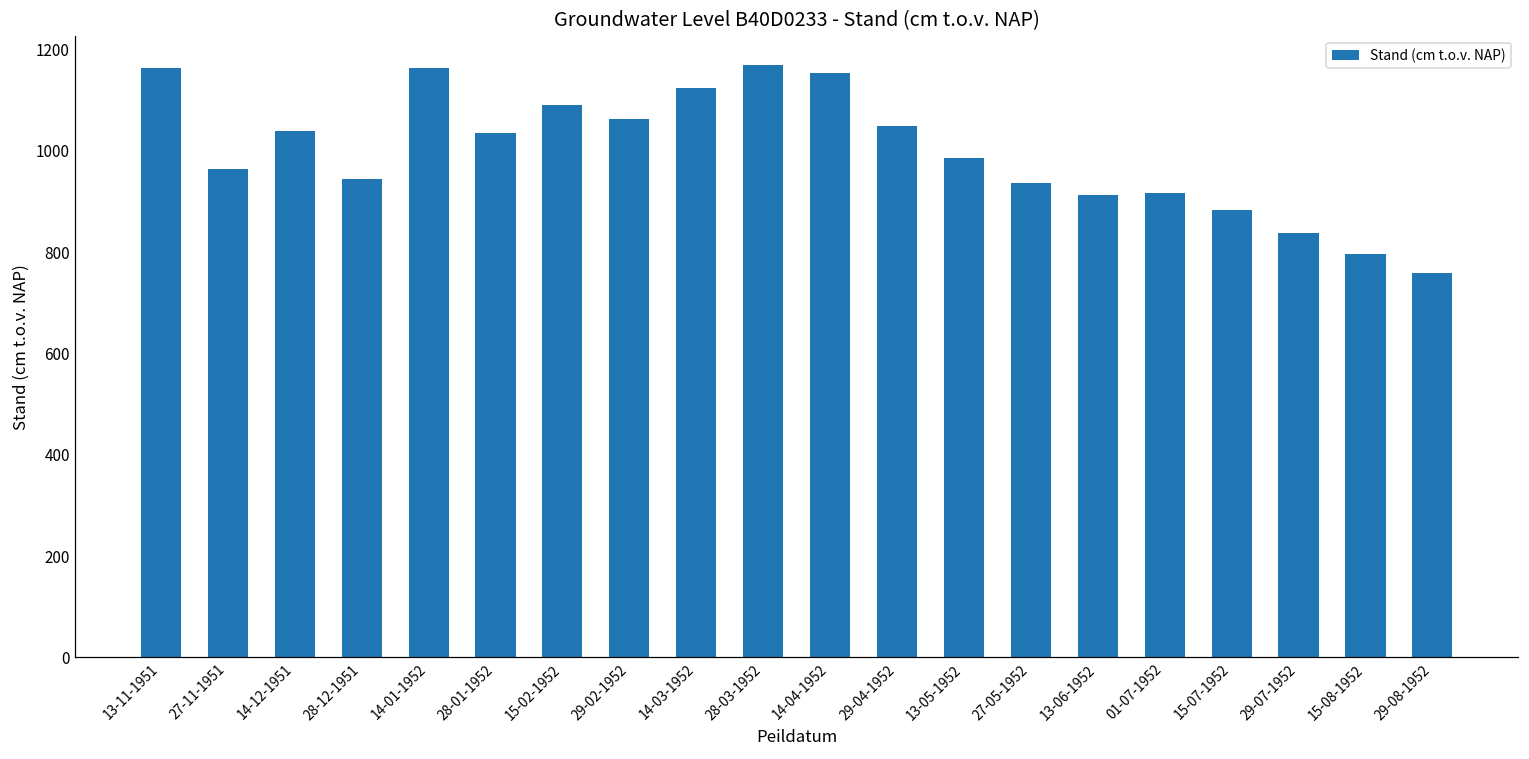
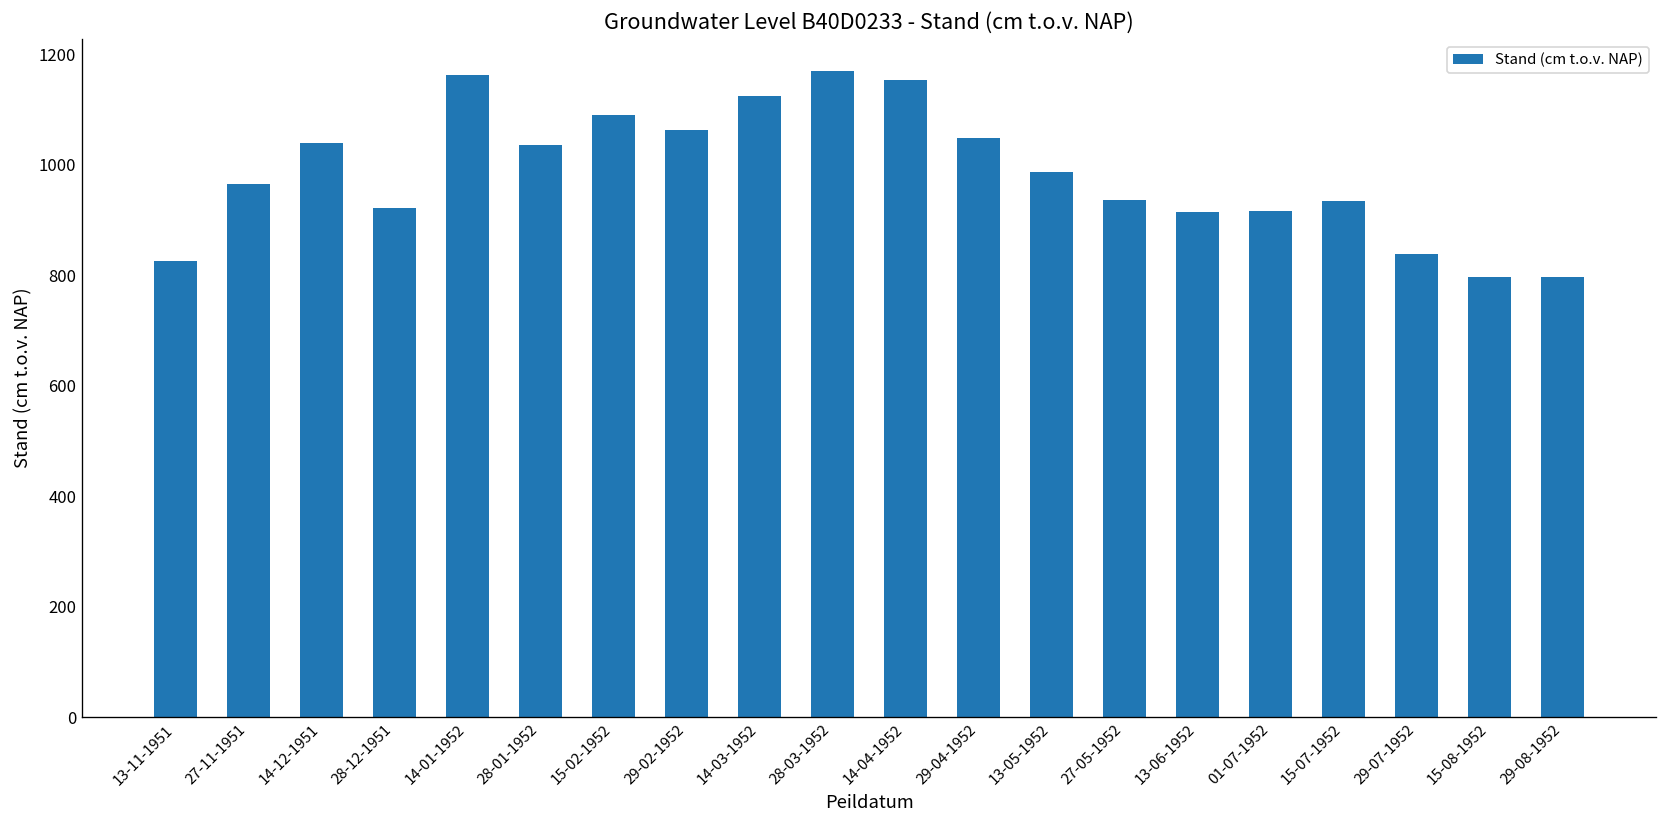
  {
-   "13-11-1951": 1160,
+   "13-11-1951": 830,
    "27-11-1951": 970,
    "14-12-1951": 1040,
-   "28-12-1951": 950,
+   "28-12-1951": 920,
    "14-01-1952": 1160,
    "28-01-1952": 1040,
    "15-02-1952": 1090,
    "29-02-1952": 1060,
    "14-03-1952": 1130,
    "28-03-1952": 1170,
    "14-04-1952": 1150,
    "29-04-1952": 1050,
    "13-05-1952": 990,
    "27-05-1952": 940,
    "13-06-1952": 910,
    "01-07-1952": 920,
-   "15-07-1952": 880,
+   "15-07-1952": 940,
    "29-07-1952": 840,
    "15-08-1952": 800,
-   "29-08-1952": 760
+   "29-08-1952": 800
  }
